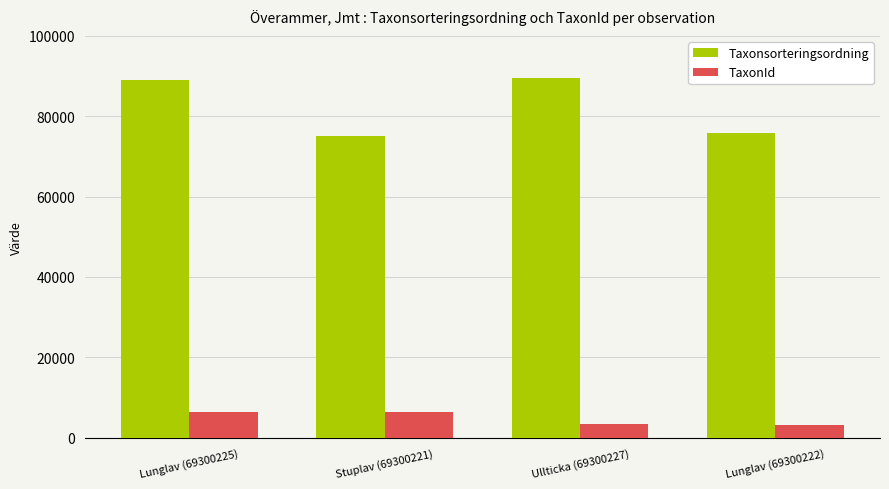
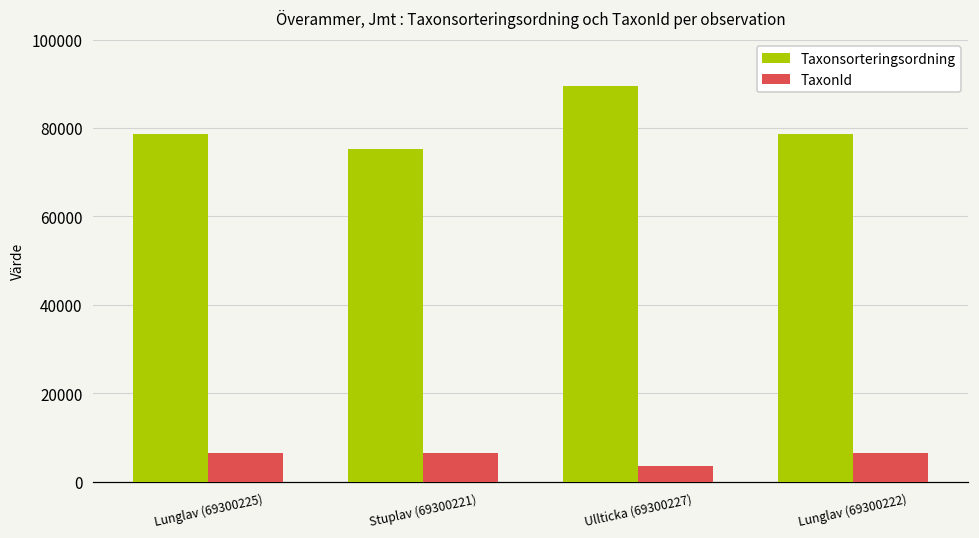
  {
    "Taxonsorteringsordning": {
-     "Lunglav (69300225)": 89000,
+     "Lunglav (69300225)": 79000,
      "Stuplav (69300221)": 75000,
      "Ullticka (69300227)": 89000,
-     "Lunglav (69300222)": 76000
+     "Lunglav (69300222)": 79000
    },
    "TaxonId": {
      "Lunglav (69300225)": 6000,
      "Stuplav (69300221)": 6000,
      "Ullticka (69300227)": 3000,
-     "Lunglav (69300222)": 3000
+     "Lunglav (69300222)": 6000
    }
  }
